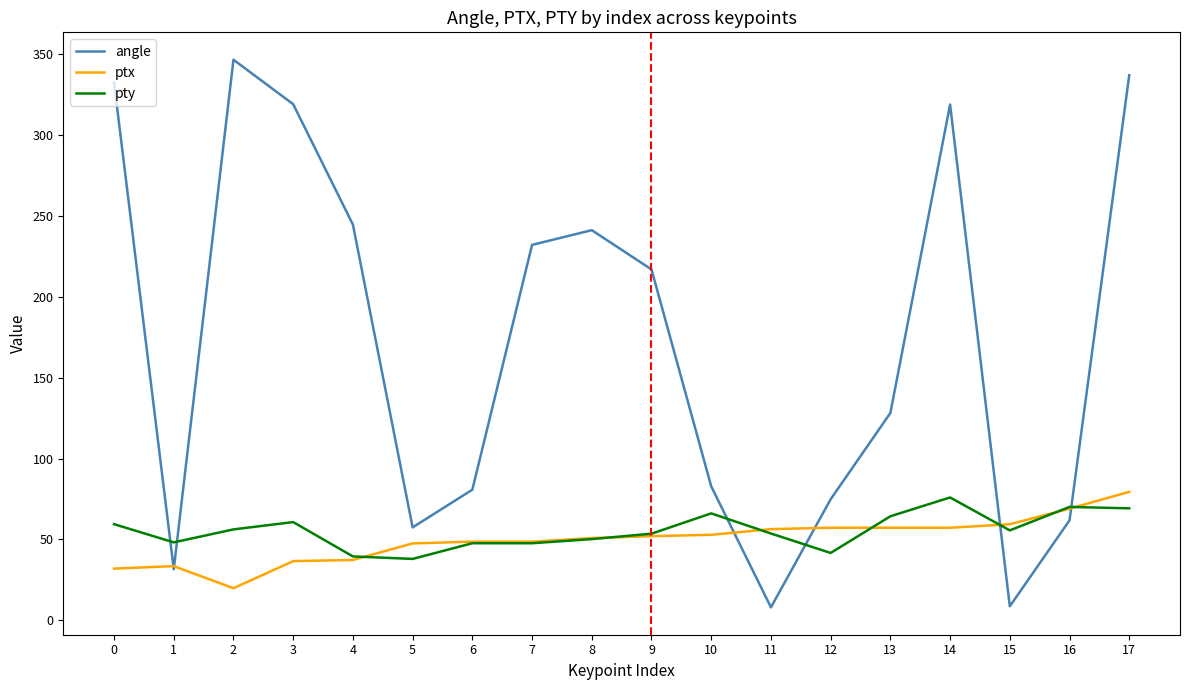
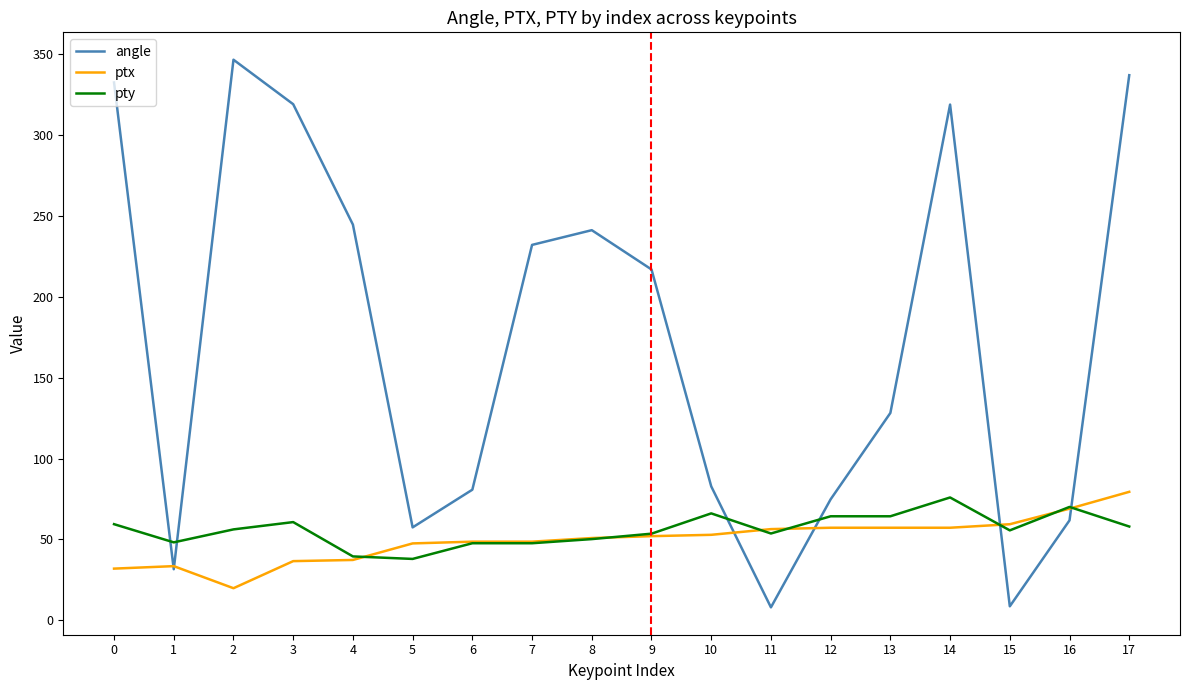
  {
    "angle": {
      "1": 32,
      "2": 347,
      "3": 319,
      "4": 245,
      "5": 57,
      "6": 81,
      "7": 232,
      "8": 241,
      "9": 217,
      "10": 83,
      "11": 8,
      "12": 75,
      "13": 128,
      "14": 319,
      "15": 9,
      "16": 62,
      "17": 337
    },
    "ptx": {
      "0": 32,
      "1": 33,
      "2": 20,
      "3": 37,
      "4": 37,
      "5": 48,
      "10": 53,
      "11": 56,
      "12": 57,
      "13": 57,
      "14": 57,
      "15": 59,
      "17": 79
    },
    "pty": {
      "0": 59,
      "1": 48,
      "2": 56,
      "3": 61,
      "4": 39,
      "5": 38,
      "10": 66,
      "11": 54,
-     "12": 42,
+     "12": 64,
      "13": 64,
      "14": 76,
      "15": 56,
-     "17": 69
+     "17": 58
    }
  }
